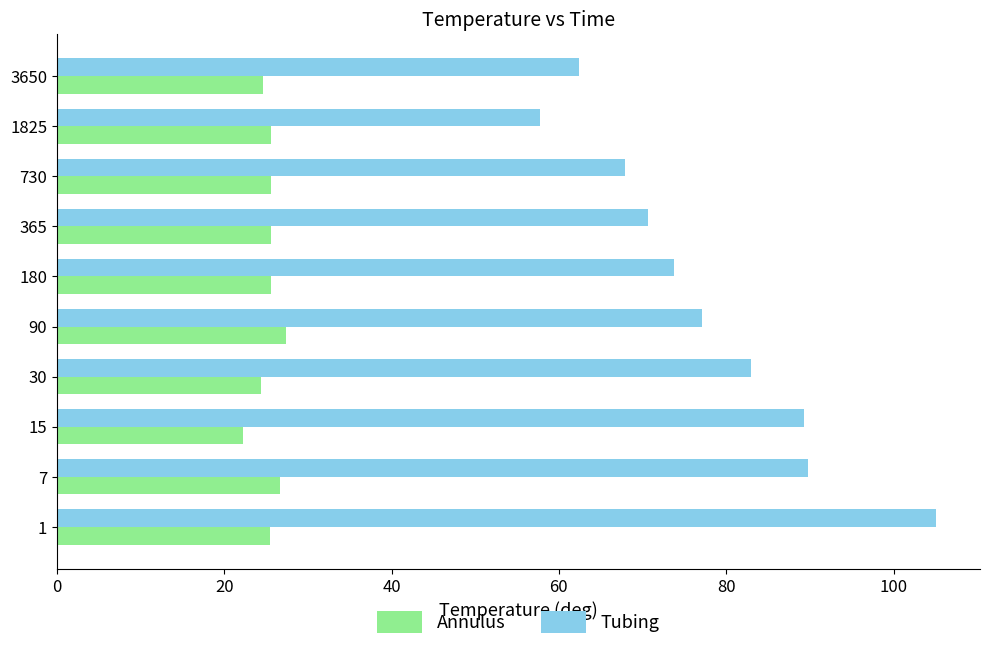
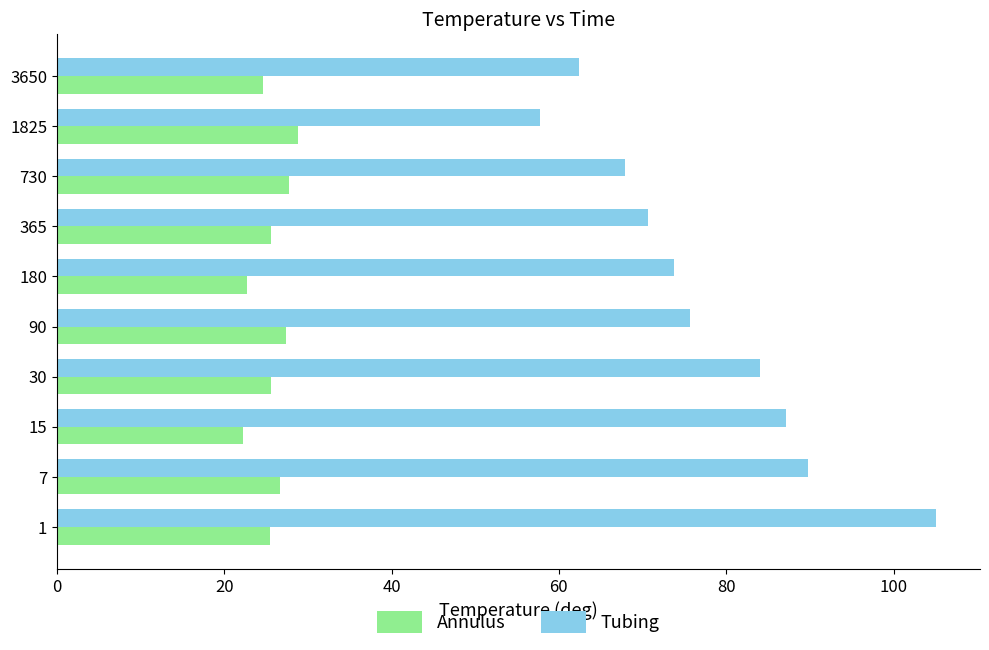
  {
    "Annulus": {
      "3650": 25,
-     "1825": 26,
-     "730": 26,
+     "1825": 29,
+     "730": 28,
      "365": 26,
-     "180": 26,
+     "180": 23,
      "90": 27,
-     "30": 24,
+     "30": 26,
      "15": 22,
      "7": 27,
      "1": 26
    },
    "Tubing": {
      "3650": 62,
      "1825": 58,
      "730": 68,
      "365": 71,
      "180": 74,
-     "90": 77,
-     "30": 83,
-     "15": 89,
+     "90": 76,
+     "30": 84,
+     "15": 87,
      "7": 90,
      "1": 105
    }
  }
